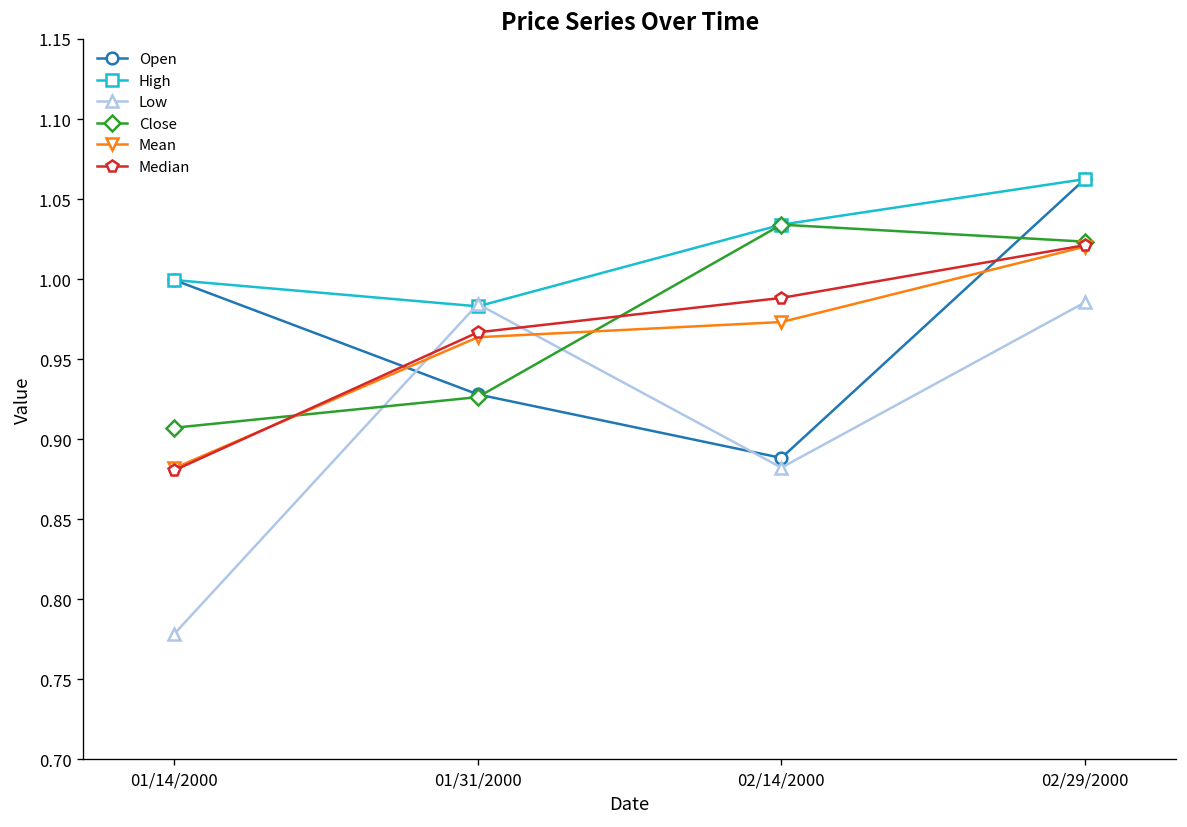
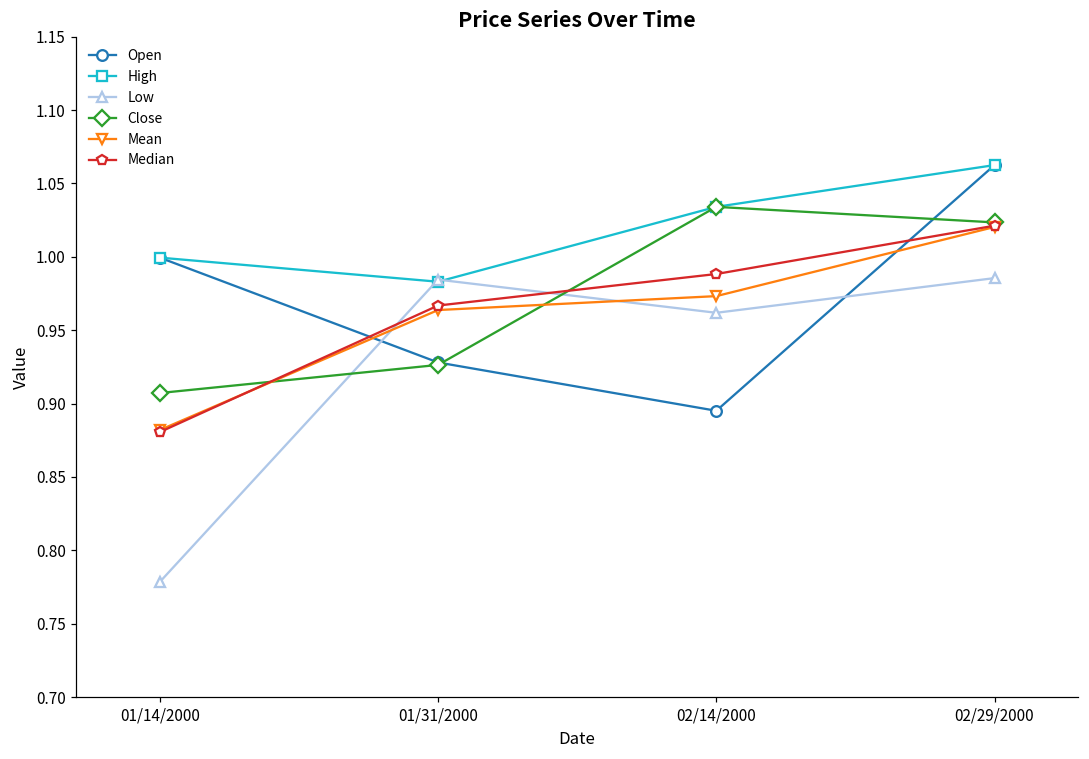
  {
    "Open": {
-     "02/14/2000": 0.888
+     "02/14/2000": 0.895
    },
    "Low": {
      "01/14/2000": 0.778,
-     "02/14/2000": 0.882,
+     "02/14/2000": 0.962,
      "02/29/2000": 0.985
    },
    "Close": {
      "01/14/2000": 0.907,
      "02/29/2000": 1.023
    },
    "Mean": {
      "01/31/2000": 0.964,
      "02/14/2000": 0.973
    },
    "Median": {
      "01/31/2000": 0.967,
      "02/14/2000": 0.988
    }
  }
